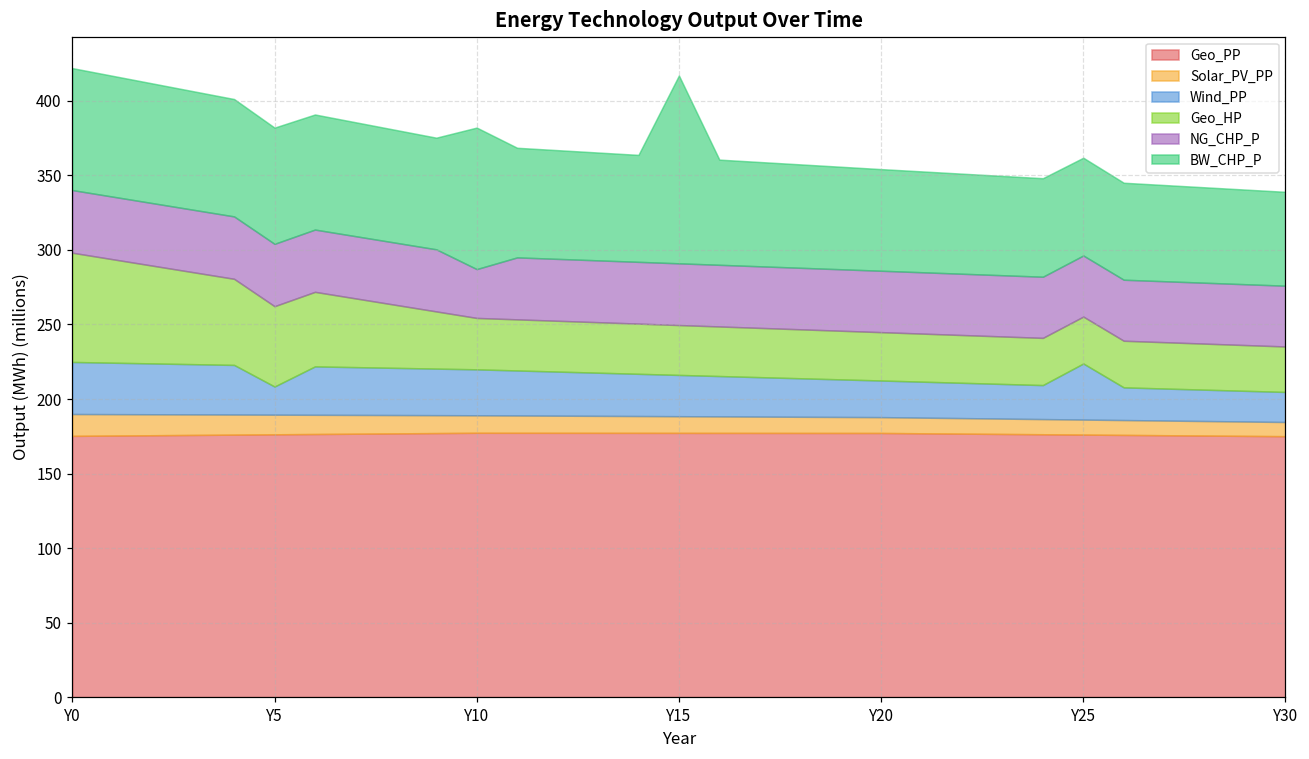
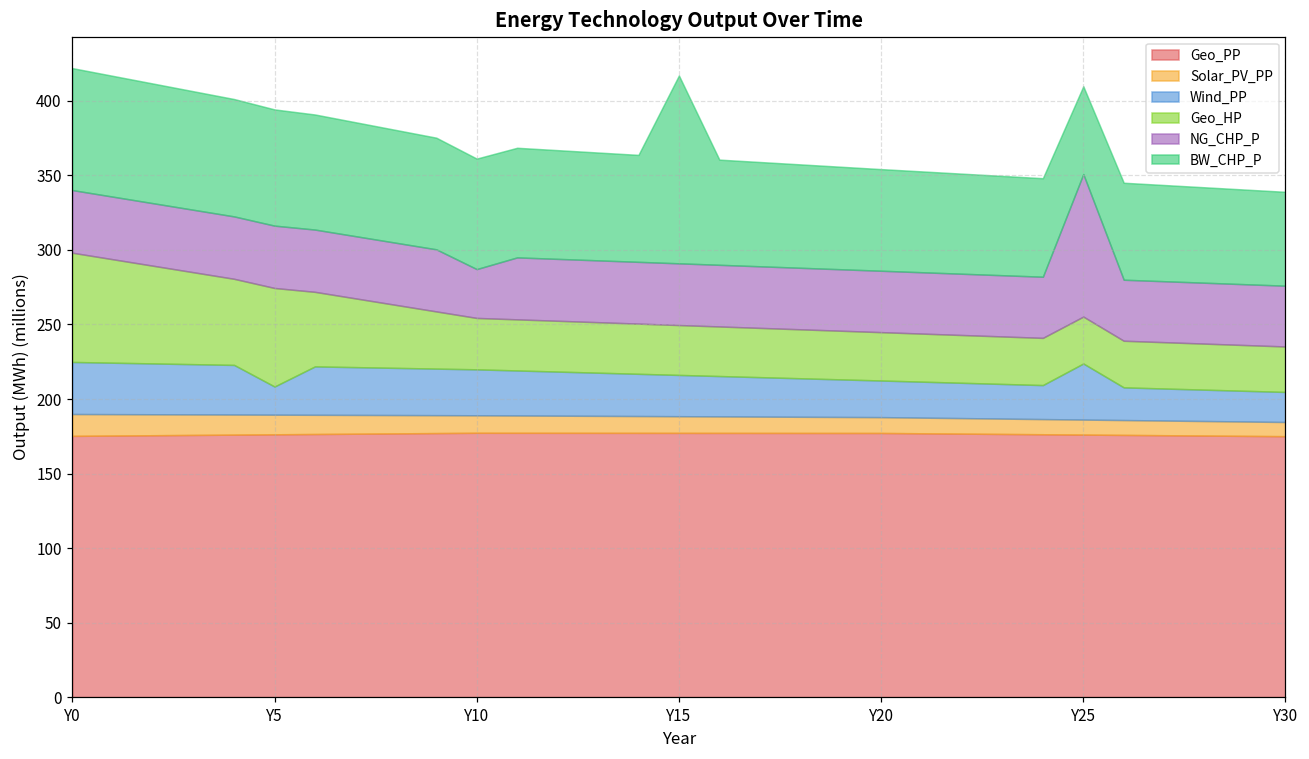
  {
    "Geo_PP": {
      "Y0": 175,
      "Y5": 176,
      "Y10": 177,
      "Y15": 177,
      "Y20": 177,
      "Y25": 176,
      "Y30": 175
    },
    "Solar_PV_PP": {
      "Y0": 15,
      "Y5": 13,
      "Y10": 12,
      "Y15": 11,
      "Y20": 11,
      "Y25": 10,
      "Y30": 10
    },
    "Wind_PP": {
      "Y0": 35,
      "Y5": 19,
      "Y10": 31,
      "Y15": 28,
      "Y20": 25,
      "Y25": 38,
      "Y30": 20
    },
    "Geo_HP": {
      "Y0": 73,
-     "Y5": 54,
+     "Y5": 66,
      "Y10": 34,
      "Y15": 33,
      "Y20": 32,
      "Y25": 31,
      "Y30": 31
    },
    "NG_CHP_P": {
      "Y0": 42,
      "Y5": 42,
      "Y10": 33,
      "Y15": 41,
      "Y20": 41,
-     "Y25": 41,
+     "Y25": 96,
      "Y30": 41
    },
    "BW_CHP_P": {
      "Y0": 82,
      "Y5": 78,
-     "Y10": 95,
+     "Y10": 74,
      "Y15": 126,
      "Y20": 68,
-     "Y25": 66,
+     "Y25": 59,
      "Y30": 63
    }
  }
